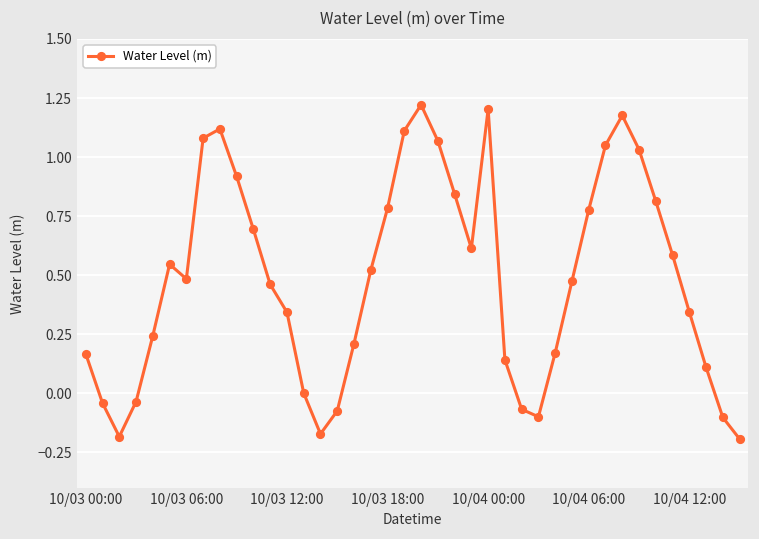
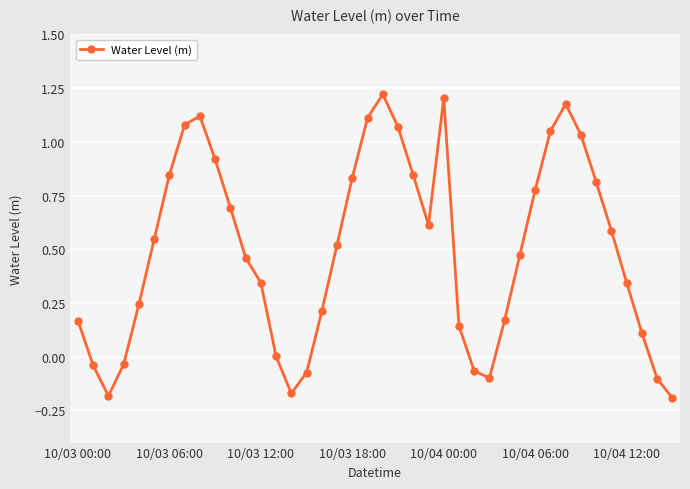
  {
    "10/03 00:00": 0.17,
-   "10/03 06:00": 0.48,
+   "10/03 06:00": 0.85,
    "10/03 12:00": 0.34,
-   "10/03 18:00": 0.78,
+   "10/03 18:00": 0.83,
    "10/04 00:00": 1.20,
    "10/04 06:00": 0.78,
    "10/04 12:00": 0.34
  }
